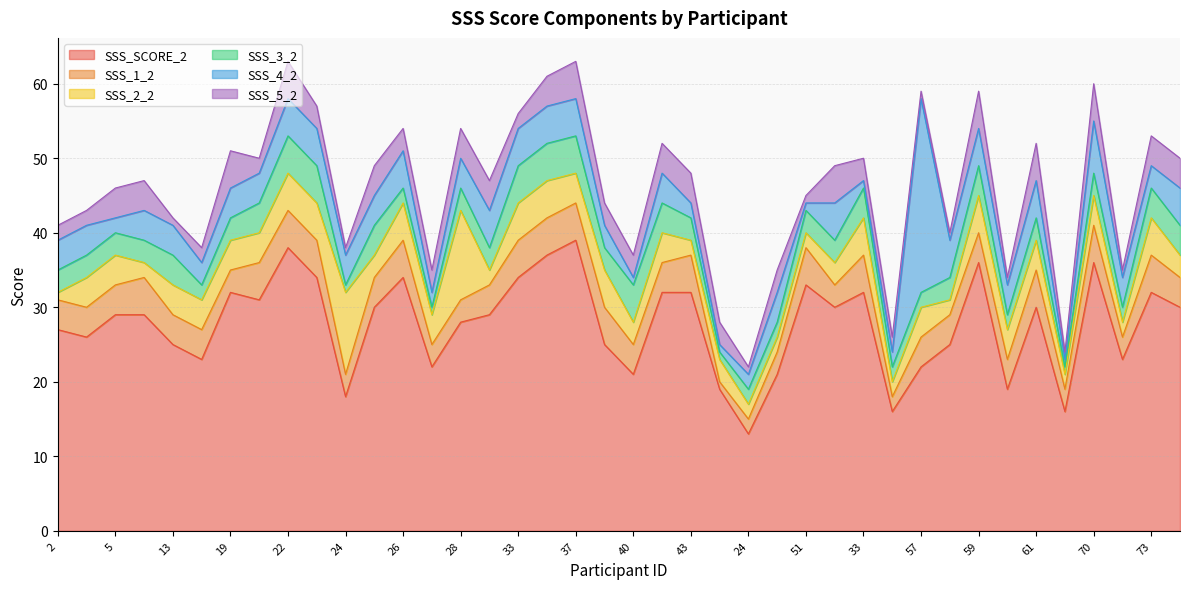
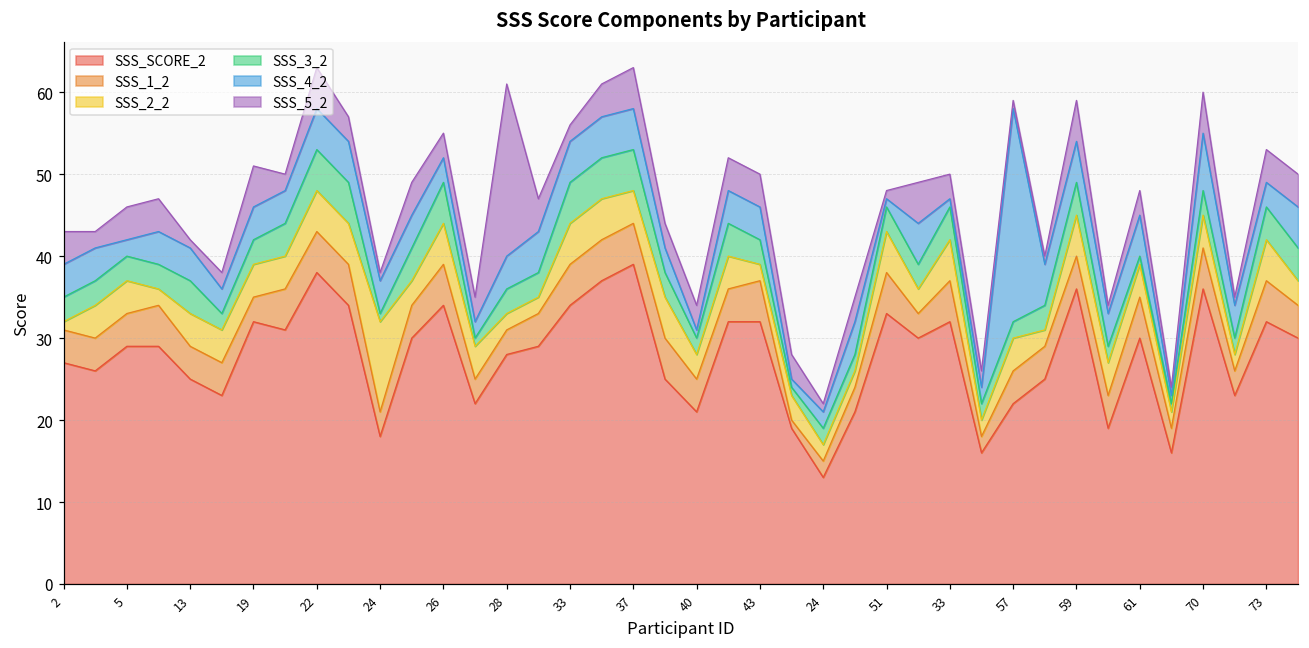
  {
    "SSS_2_2": {
      "2": 1,
      "22": 5,
      "26": 5,
-     "28": 12,
+     "28": 2,
      "40": 3,
      "43": 2,
-     "51": 2,
+     "51": 5,
      "57": 4,
      "59": 5,
      "61": 4,
      "70": 4,
      "73": 5
    },
    "SSS_3_2": {
      "2": 3,
      "22": 5,
-     "26": 2,
+     "26": 5,
      "28": 3,
-     "40": 5,
+     "40": 2,
      "43": 3,
      "51": 3,
      "57": 2,
      "59": 4,
-     "61": 3,
+     "61": 1,
      "70": 3,
      "73": 4
    },
    "SSS_4_2": {
      "2": 4,
-     "26": 5,
+     "26": 3,
      "28": 4,
      "40": 1,
-     "43": 2,
+     "43": 4,
      "51": 1,
      "57": 26,
      "59": 5,
      "61": 5,
      "70": 7,
      "73": 3
    },
    "SSS_5_2": {
-     "2": 2,
+     "2": 4,
      "26": 3,
-     "28": 4,
+     "28": 21,
      "40": 3,
      "43": 4,
      "51": 1,
      "57": 1,
      "59": 5,
-     "61": 5,
+     "61": 3,
      "70": 5,
      "73": 4
    }
  }
